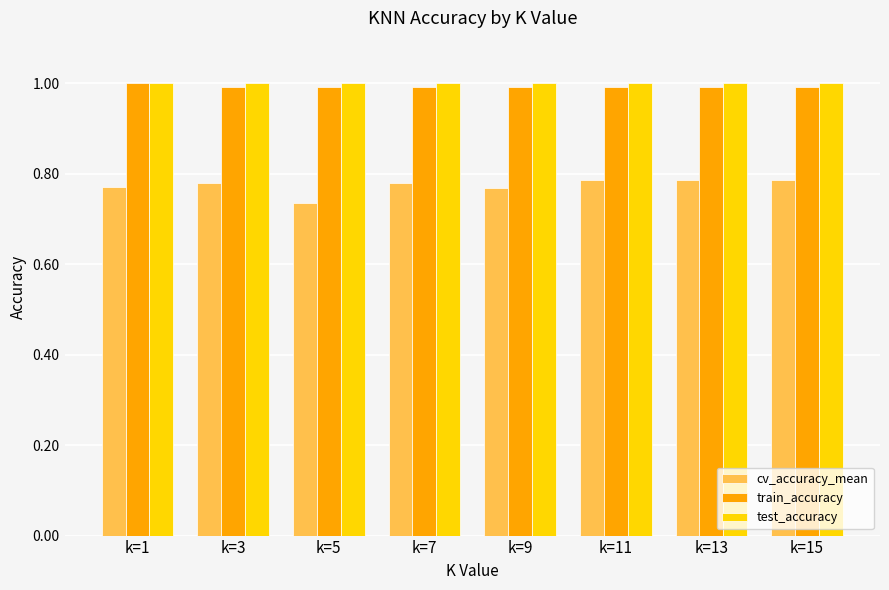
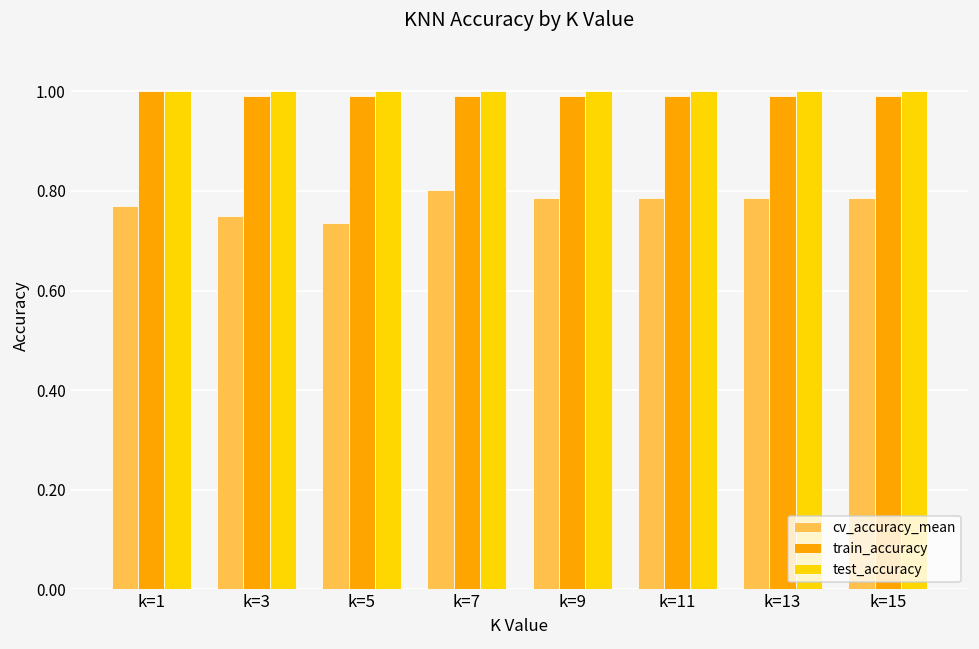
  {
    "cv_accuracy_mean": {
      "k=1": 0.77,
-     "k=3": 0.78,
+     "k=3": 0.75,
      "k=5": 0.74,
-     "k=7": 0.78,
-     "k=9": 0.77,
+     "k=7": 0.80,
+     "k=9": 0.79,
      "k=11": 0.79,
      "k=13": 0.79,
      "k=15": 0.79
    }
  }
